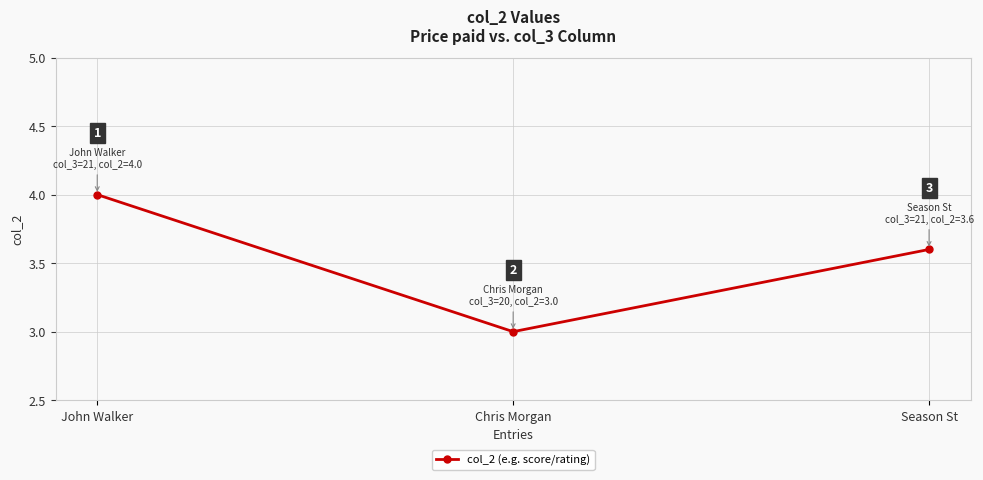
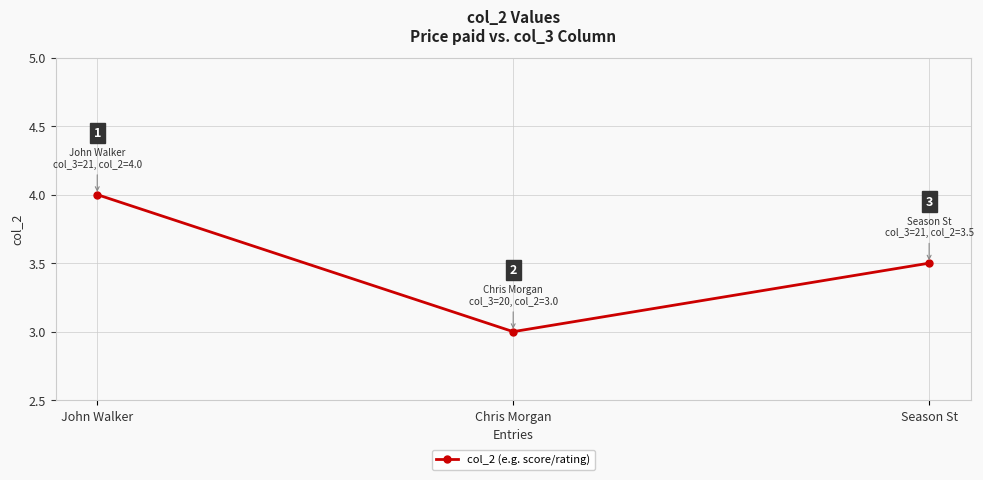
  {
    "John Walker": "4.0",
    "Chris Morgan": "3=20,",
-   "Season St": "3.6"
+   "Season St": "3.5"
  }
